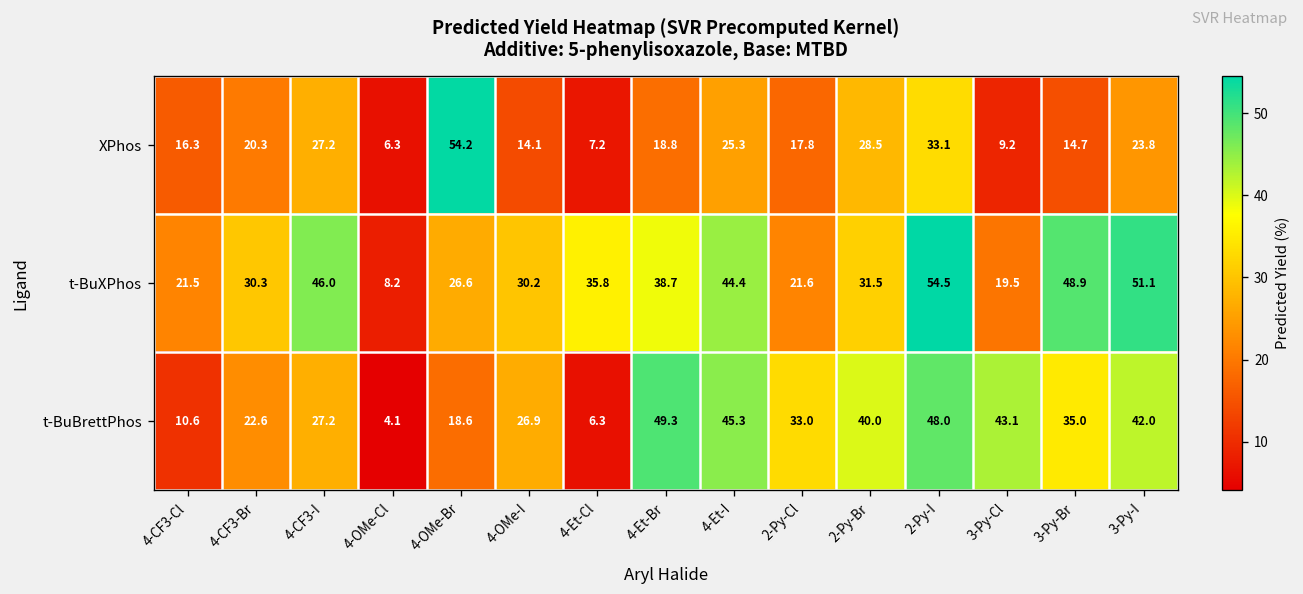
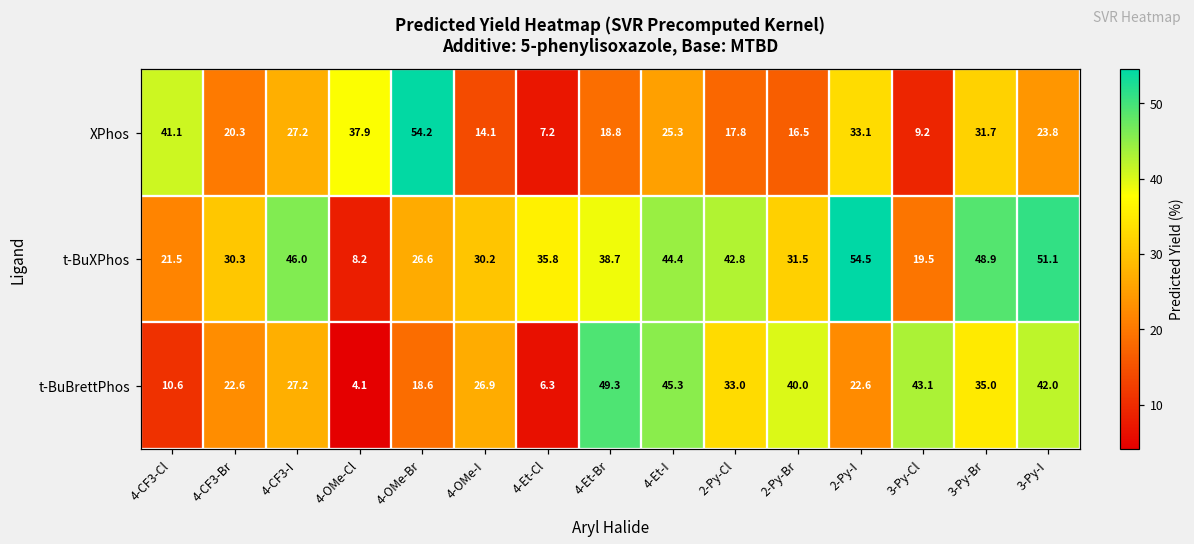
  {
    "XPhos": {
-     "4-CF3-Cl": 16.3,
+     "4-CF3-Cl": 41.1,
      "4-CF3-Br": 20.3,
      "4-CF3-I": 27.2,
-     "4-OMe-Cl": 6.3,
+     "4-OMe-Cl": 37.9,
      "4-OMe-Br": 54.2,
      "4-OMe-I": 14.1,
      "4-Et-Cl": 7.2,
      "4-Et-Br": 18.8,
      "4-Et-I": 25.3,
      "2-Py-Cl": 17.8,
-     "2-Py-Br": 28.5,
+     "2-Py-Br": 16.5,
      "2-Py-I": 33.1,
      "3-Py-Cl": 9.2,
-     "3-Py-Br": 14.7,
+     "3-Py-Br": 31.7,
      "3-Py-I": 23.8
    },
    "t-BuXPhos": {
      "4-CF3-Cl": 21.5,
      "4-CF3-Br": 30.3,
      "4-CF3-I": 46.0,
      "4-OMe-Cl": 8.2,
      "4-OMe-Br": 26.6,
      "4-OMe-I": 30.2,
      "4-Et-Cl": 35.8,
      "4-Et-Br": 38.7,
      "4-Et-I": 44.4,
-     "2-Py-Cl": 21.6,
+     "2-Py-Cl": 42.8,
      "2-Py-Br": 31.5,
      "2-Py-I": 54.5,
      "3-Py-Cl": 19.5,
      "3-Py-Br": 48.9,
      "3-Py-I": 51.1
    },
    "t-BuBrettPhos": {
      "4-CF3-Cl": 10.6,
      "4-CF3-Br": 22.6,
      "4-CF3-I": 27.2,
      "4-OMe-Cl": 4.1,
      "4-OMe-Br": 18.6,
      "4-OMe-I": 26.9,
      "4-Et-Cl": 6.3,
      "4-Et-Br": 49.3,
      "4-Et-I": 45.3,
      "2-Py-Cl": 33.0,
      "2-Py-Br": 40.0,
-     "2-Py-I": 48.0,
+     "2-Py-I": 22.6,
      "3-Py-Cl": 43.1,
      "3-Py-Br": 35.0,
      "3-Py-I": 42.0
    }
  }
